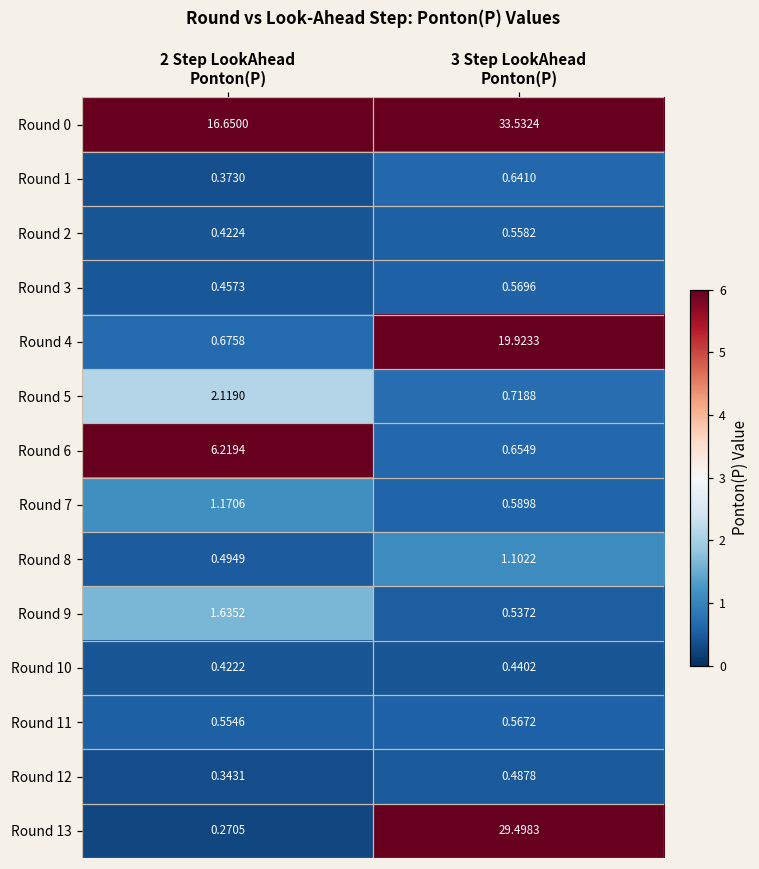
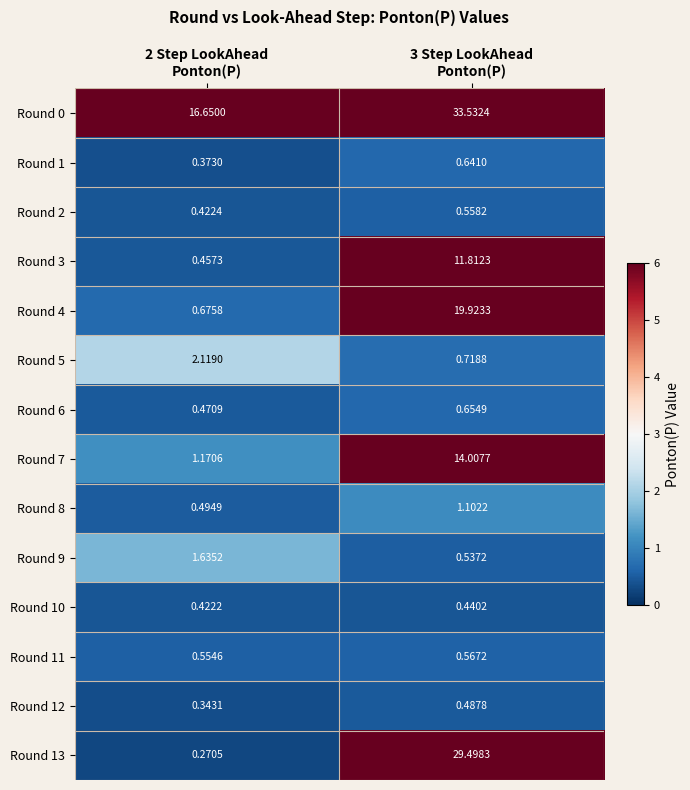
  {
    "Round 0": {
      "2 Step LookAhead Ponton(P)": 16.6500,
      "3 Step LookAhead Ponton(P)": 33.5324
    },
    "Round 1": {
      "2 Step LookAhead Ponton(P)": 0.3730,
      "3 Step LookAhead Ponton(P)": 0.6410
    },
    "Round 2": {
      "2 Step LookAhead Ponton(P)": 0.4224,
      "3 Step LookAhead Ponton(P)": 0.5582
    },
    "Round 3": {
      "2 Step LookAhead Ponton(P)": 0.4573,
-     "3 Step LookAhead Ponton(P)": 0.5696
+     "3 Step LookAhead Ponton(P)": 11.8123
    },
    "Round 4": {
      "2 Step LookAhead Ponton(P)": 0.6758,
      "3 Step LookAhead Ponton(P)": 19.9233
    },
    "Round 5": {
      "2 Step LookAhead Ponton(P)": 2.1190,
      "3 Step LookAhead Ponton(P)": 0.7188
    },
    "Round 6": {
-     "2 Step LookAhead Ponton(P)": 6.2194,
+     "2 Step LookAhead Ponton(P)": 0.4709,
      "3 Step LookAhead Ponton(P)": 0.6549
    },
    "Round 7": {
      "2 Step LookAhead Ponton(P)": 1.1706,
-     "3 Step LookAhead Ponton(P)": 0.5898
+     "3 Step LookAhead Ponton(P)": 14.0077
    },
    "Round 8": {
      "2 Step LookAhead Ponton(P)": 0.4949,
      "3 Step LookAhead Ponton(P)": 1.1022
    },
    "Round 9": {
      "2 Step LookAhead Ponton(P)": 1.6352,
      "3 Step LookAhead Ponton(P)": 0.5372
    },
    "Round 10": {
      "2 Step LookAhead Ponton(P)": 0.4222,
      "3 Step LookAhead Ponton(P)": 0.4402
    },
    "Round 11": {
      "2 Step LookAhead Ponton(P)": 0.5546,
      "3 Step LookAhead Ponton(P)": 0.5672
    },
    "Round 12": {
      "2 Step LookAhead Ponton(P)": 0.3431,
      "3 Step LookAhead Ponton(P)": 0.4878
    },
    "Round 13": {
      "2 Step LookAhead Ponton(P)": 0.2705,
      "3 Step LookAhead Ponton(P)": 29.4983
    }
  }
